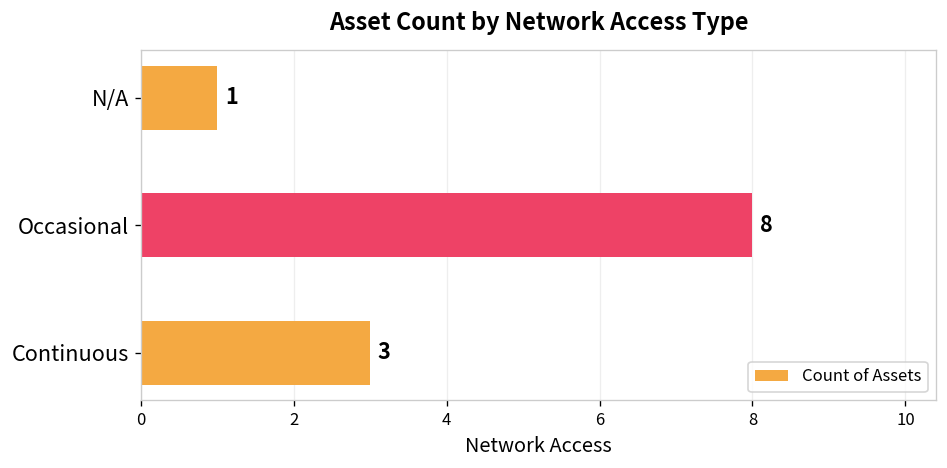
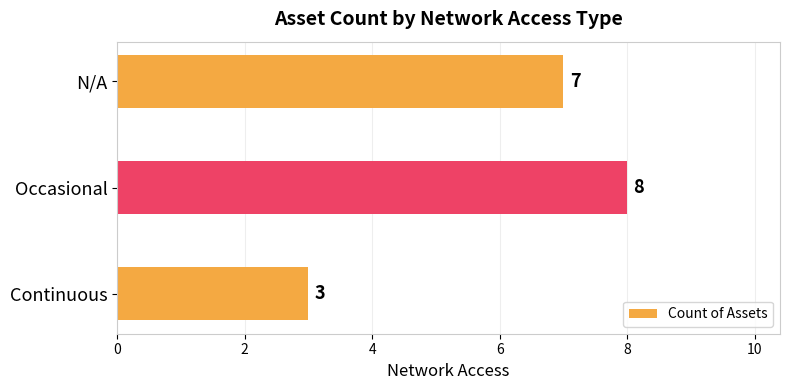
  {
-   "N/A": 1,
+   "N/A": 7,
    "Occasional": 8,
    "Continuous": 3
  }
